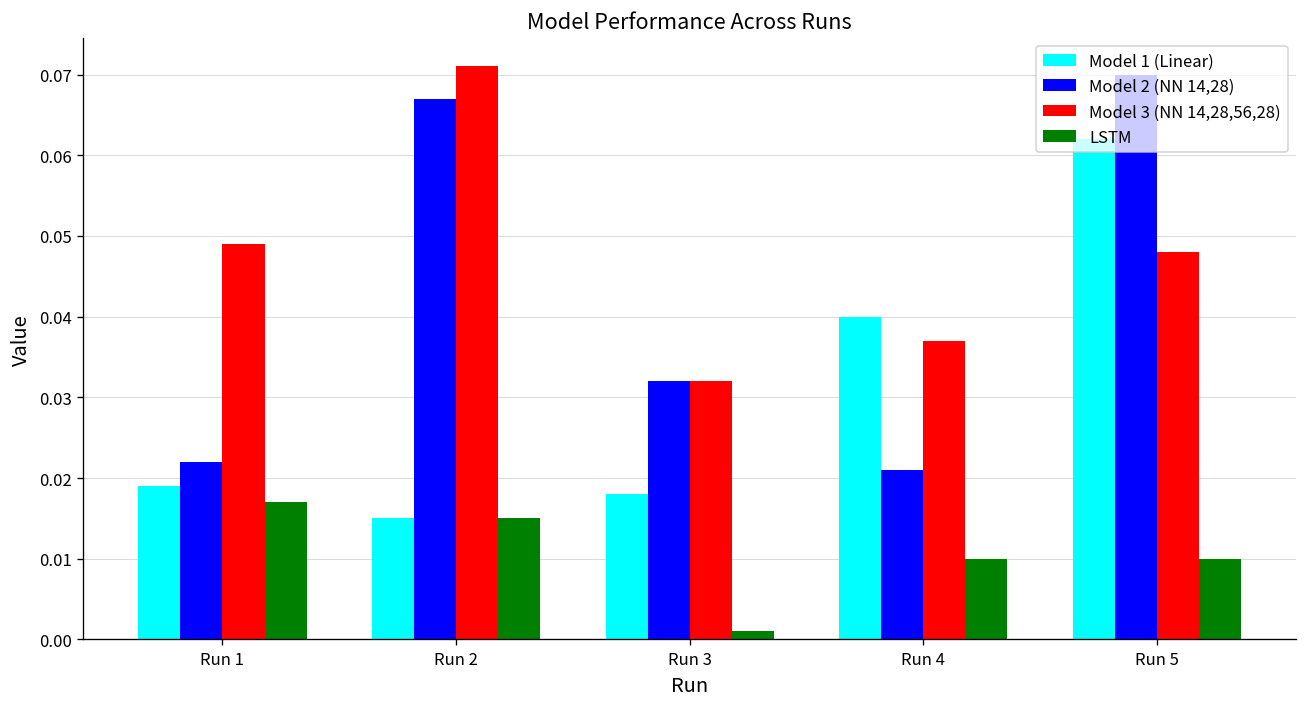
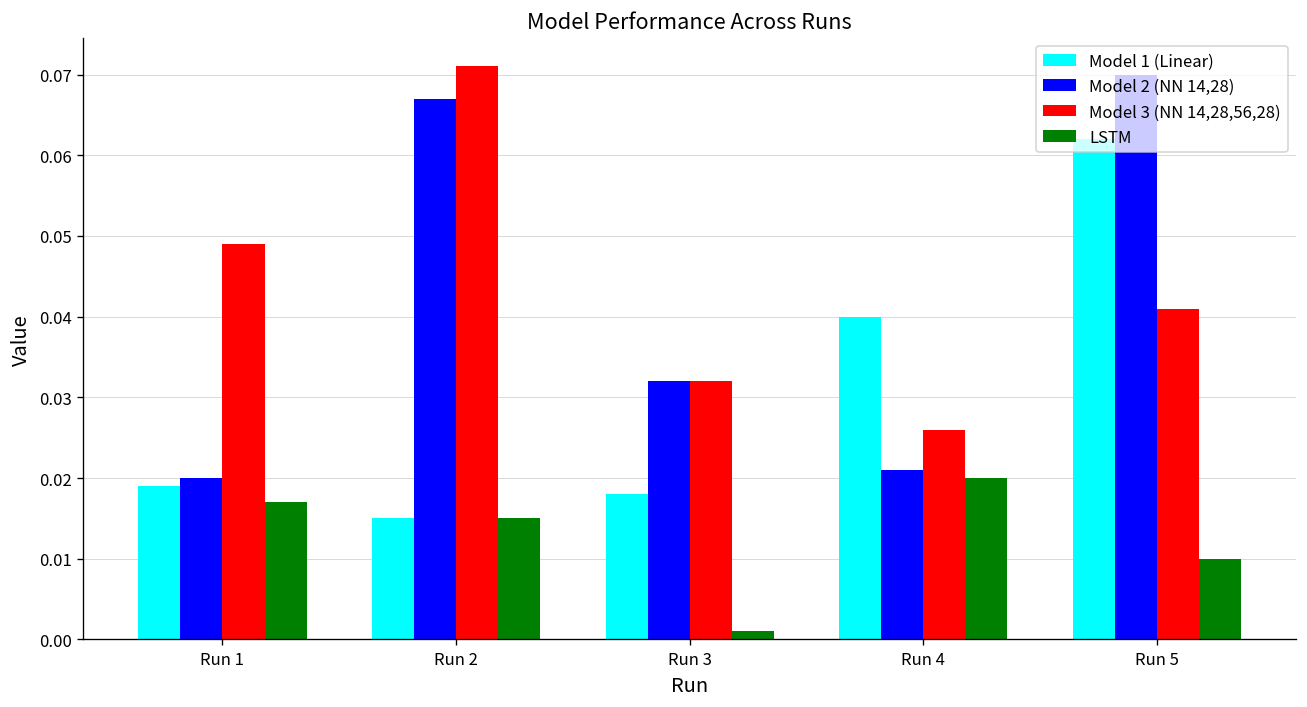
  {
    "Model 1 (Linear)": {
      "Run 1": 0.019,
      "Run 2": 0.015,
      "Run 3": 0.018,
      "Run 4": 0.040
    },
    "Model 2 (NN 14,28)": {
-     "Run 1": 0.022,
+     "Run 1": 0.020,
      "Run 2": 0.067,
      "Run 3": 0.032,
      "Run 4": 0.021
    },
    "Model 3 (NN 14,28,56,28)": {
      "Run 1": 0.049,
      "Run 2": 0.071,
      "Run 3": 0.032,
-     "Run 4": 0.037,
-     "Run 5": 0.048
+     "Run 4": 0.026,
+     "Run 5": 0.041
    },
    "LSTM": {
      "Run 1": 0.017,
      "Run 2": 0.015,
      "Run 3": 0.001,
-     "Run 4": 0.01,
+     "Run 4": 0.02,
      "Run 5": 0.01
    }
  }
